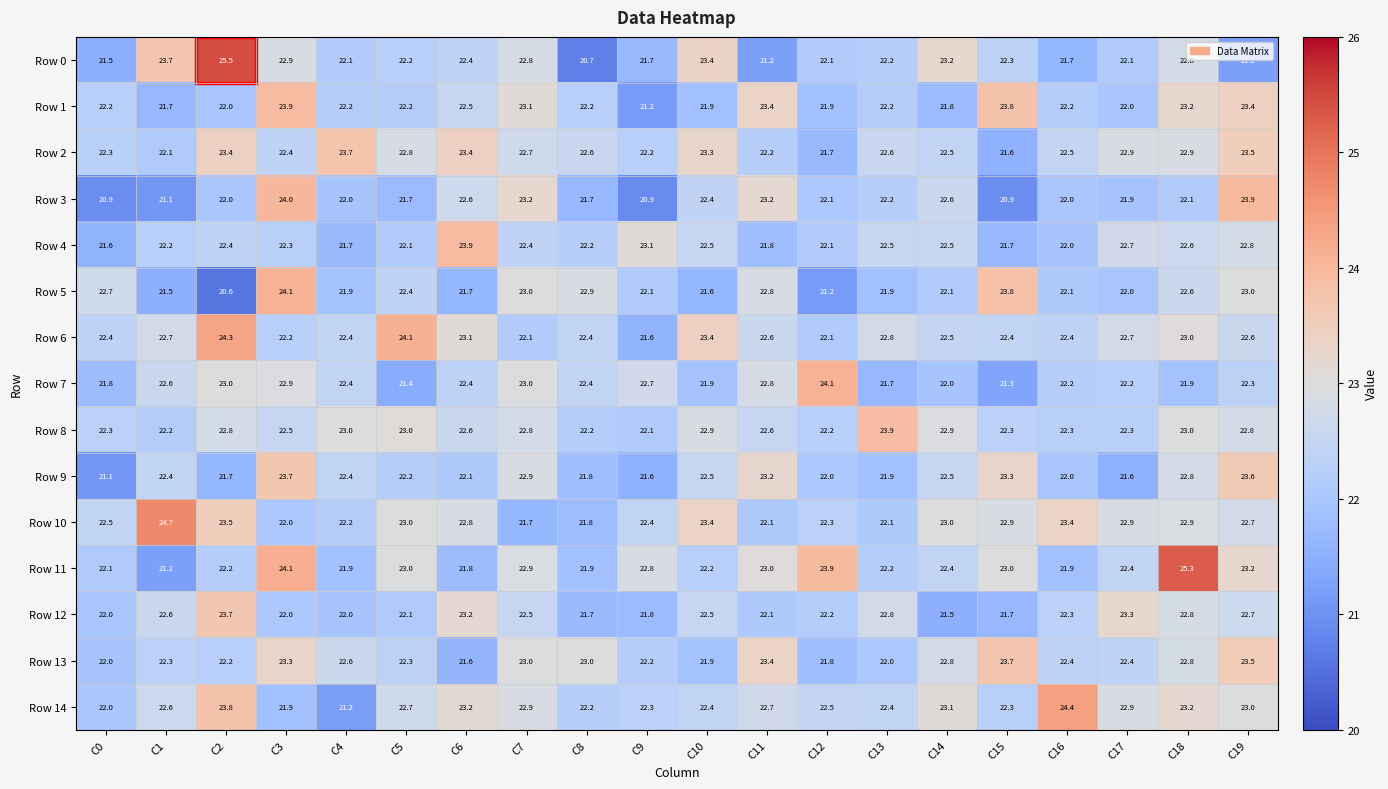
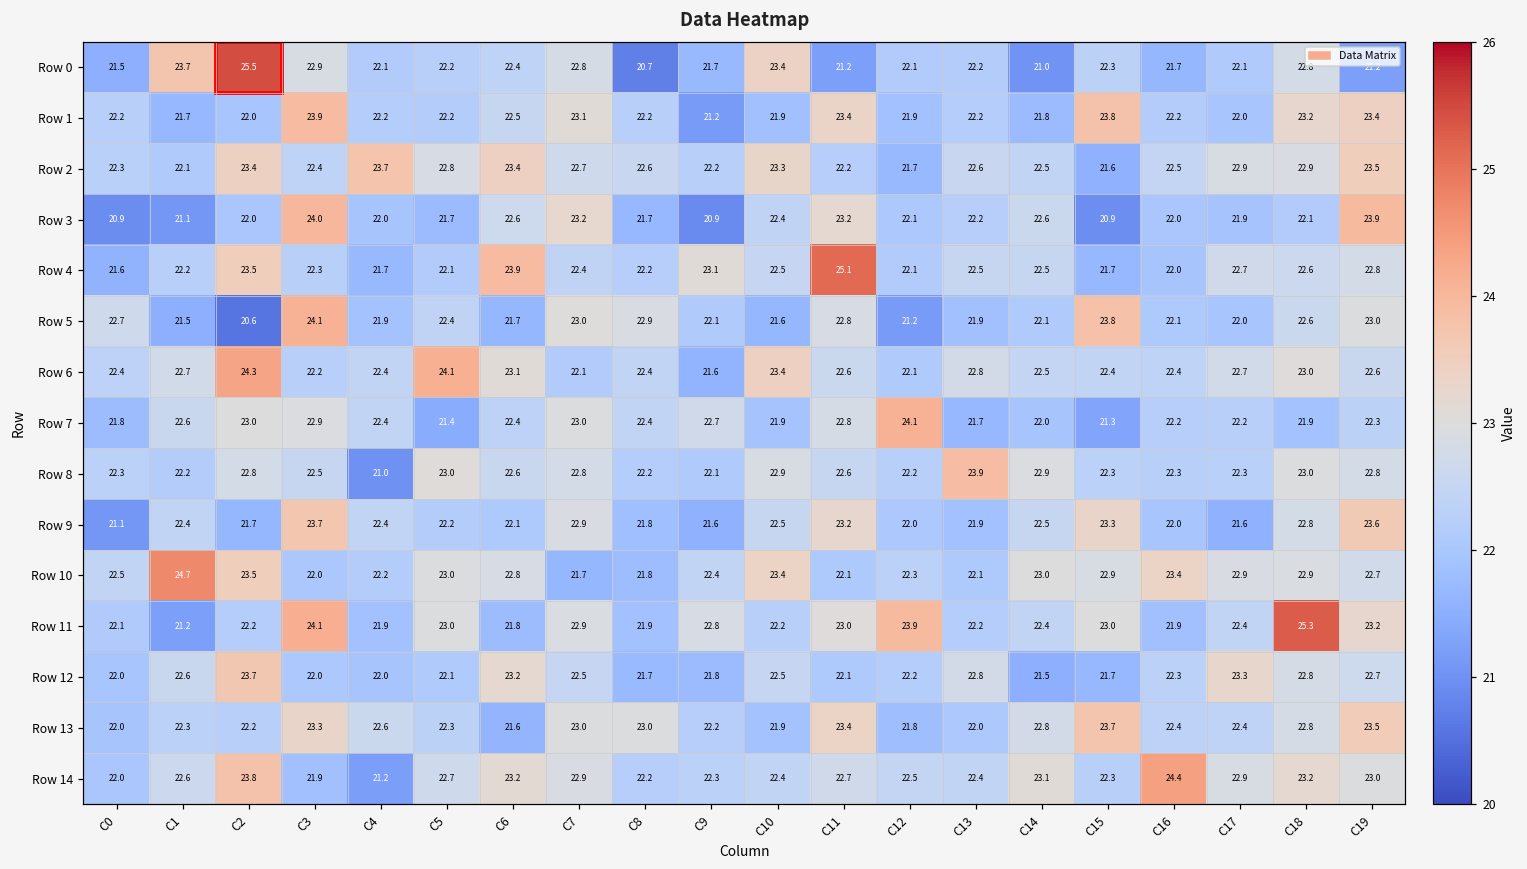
  {
    "Row 0": {
      "C0": 21.5,
      "C1": 23.7,
      "C2": 25.5,
      "C3": 22.9,
      "C4": 22.1,
      "C5": 22.2,
      "C6": 22.4,
      "C7": 22.8,
      "C8": 20.7,
      "C9": 21.7,
      "C10": 23.4,
      "C11": 21.2,
      "C12": 22.1,
      "C13": 22.2,
-     "C14": 23.2,
+     "C14": 21.0,
      "C15": 22.3,
      "C16": 21.7,
      "C17": 22.1
    },
    "Row 4": {
      "C0": 21.6,
      "C1": 22.2,
-     "C2": 22.4,
+     "C2": 23.5,
      "C3": 22.3,
      "C4": 21.7,
      "C5": 22.1,
      "C6": 23.9,
      "C7": 22.4,
      "C8": 22.2,
      "C9": 23.1,
      "C10": 22.5,
-     "C11": 21.8,
+     "C11": 25.1,
      "C12": 22.1,
      "C13": 22.5,
      "C14": 22.5,
      "C15": 21.7,
      "C16": 22.0,
      "C17": 22.7,
      "C18": 22.6,
      "C19": 22.8
    },
    "Row 8": {
      "C0": 22.3,
      "C1": 22.2,
      "C2": 22.8,
      "C3": 22.5,
-     "C4": 23.0,
+     "C4": 21.0,
      "C5": 23.0,
      "C6": 22.6,
      "C7": 22.8,
      "C8": 22.2,
      "C9": 22.1,
      "C10": 22.9,
      "C11": 22.6,
      "C12": 22.2,
      "C13": 23.9,
      "C14": 22.9,
      "C15": 22.3,
      "C16": 22.3,
      "C17": 22.3,
      "C18": 23.0,
      "C19": 22.8
    }
  }
